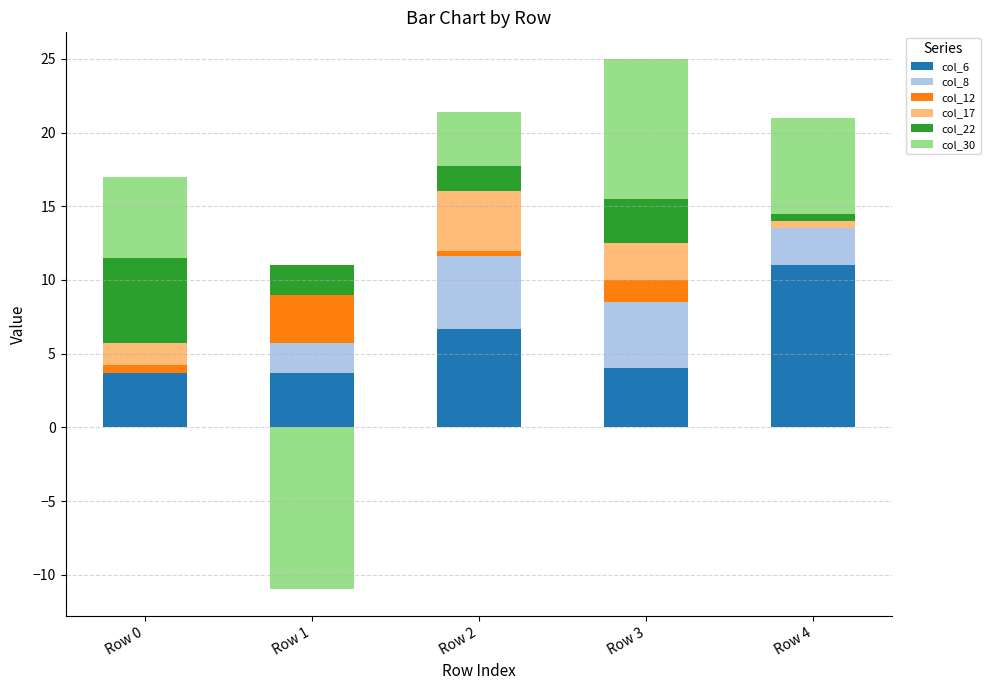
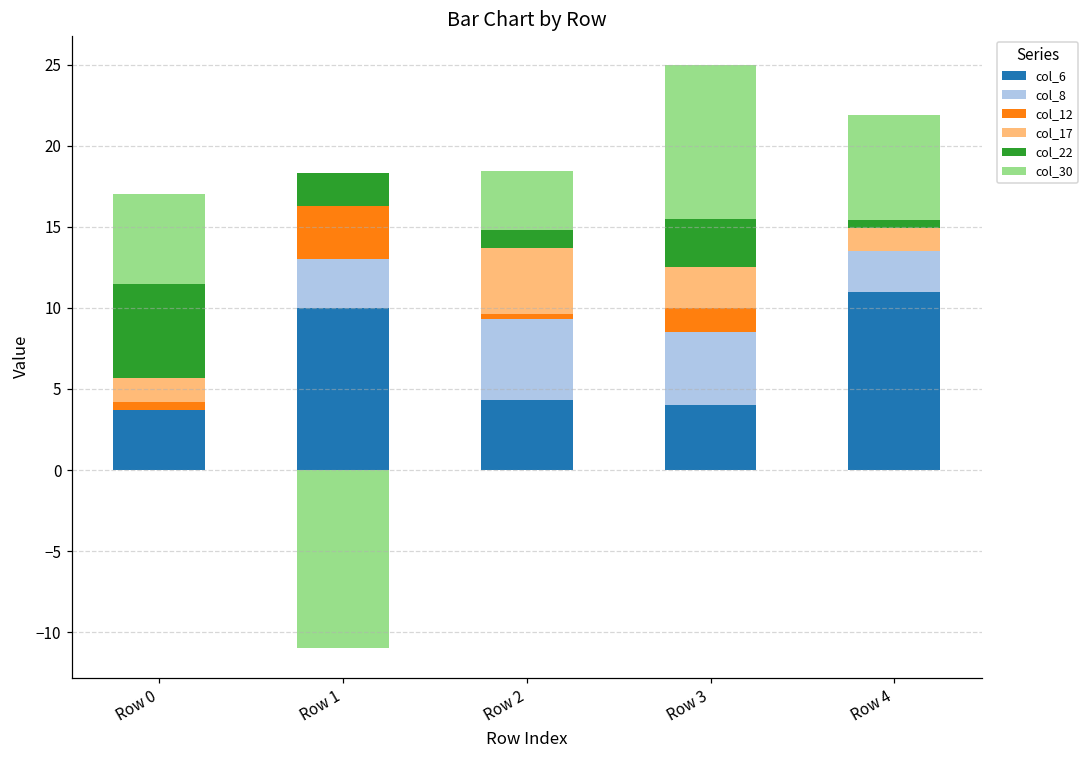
  {
    "col_6": {
      "Row 0": 3.7,
-     "Row 1": 3.7,
-     "Row 2": 6.7,
+     "Row 1": 10.0,
+     "Row 2": 4.3,
      "Row 3": 4.0,
      "Row 4": 11.0
    },
    "col_8": {
      "Row 0": 0,
-     "Row 1": 2,
+     "Row 1": 3,
      "Row 2": 5,
      "Row 3": 4.5,
      "Row 4": 2.5
    },
    "col_12": {
      "Row 0": 0.5,
      "Row 1": 3.3,
      "Row 2": 0.3,
      "Row 3": 1.5,
      "Row 4": 0.0
    },
    "col_17": {
      "Row 0": 1.5,
      "Row 1": 0.0,
      "Row 2": 4.1,
      "Row 3": 2.5,
-     "Row 4": 0.5
+     "Row 4": 1.4
    },
    "col_22": {
      "Row 0": 5.8,
      "Row 1": 2.0,
-     "Row 2": 1.7,
+     "Row 2": 1.1,
      "Row 3": 3.0,
      "Row 4": 0.5
    }
  }
